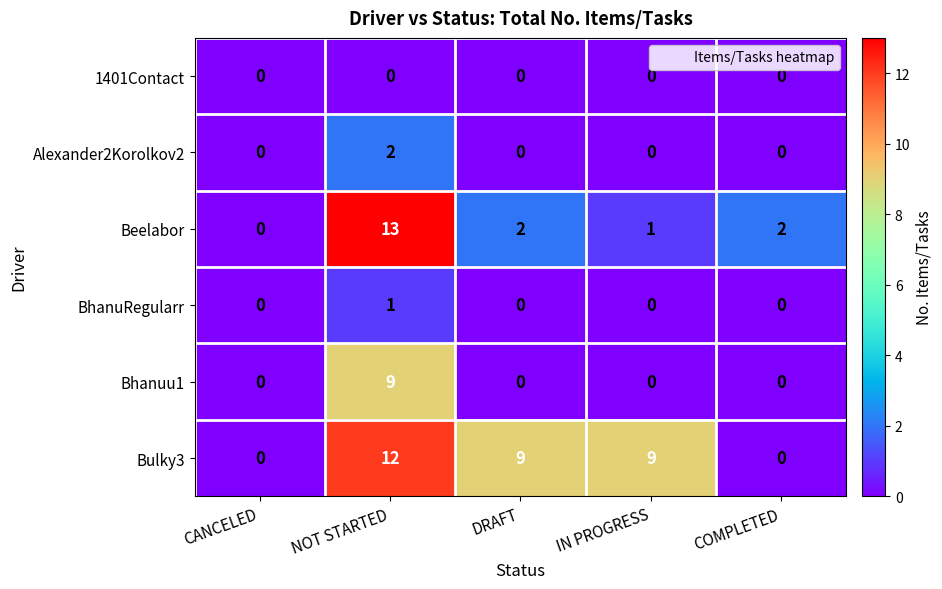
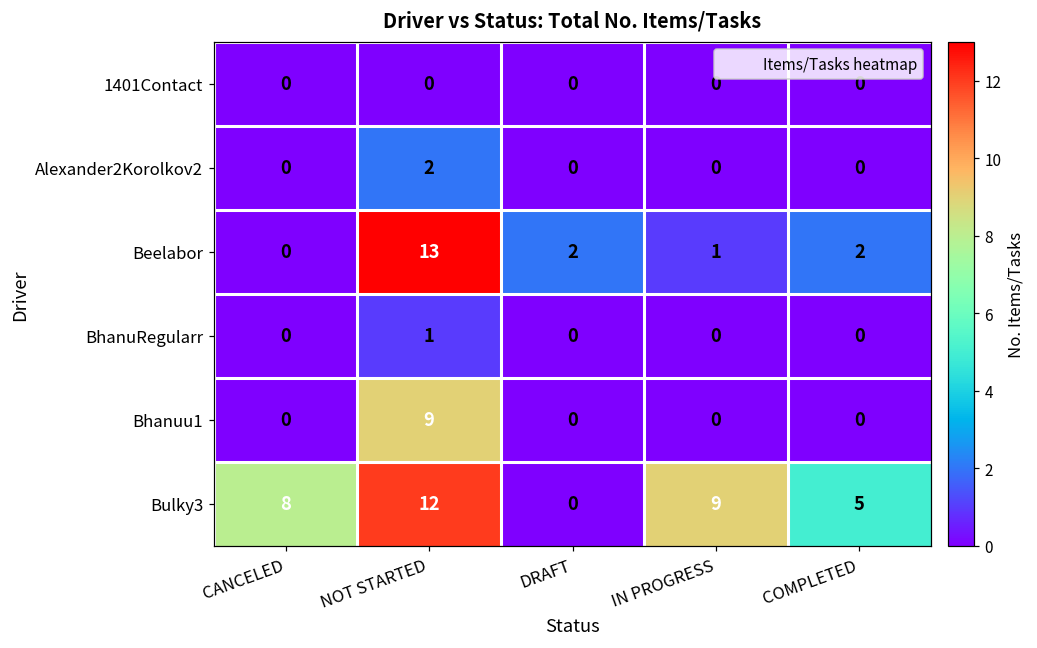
  {
    "1401Contact": {
      "CANCELED": 0,
      "NOT STARTED": 0,
      "DRAFT": 0
    },
    "Alexander2Korolkov2": {
      "CANCELED": 0,
      "NOT STARTED": 2,
      "DRAFT": 0,
      "IN PROGRESS": 0,
      "COMPLETED": 0
    },
    "Beelabor": {
      "CANCELED": 0,
      "NOT STARTED": 13,
      "DRAFT": 2,
      "IN PROGRESS": 1,
      "COMPLETED": 2
    },
    "BhanuRegularr": {
      "CANCELED": 0,
      "NOT STARTED": 1,
      "DRAFT": 0,
      "IN PROGRESS": 0,
      "COMPLETED": 0
    },
    "Bhanuu1": {
      "CANCELED": 0,
      "NOT STARTED": 9,
      "DRAFT": 0,
      "IN PROGRESS": 0,
      "COMPLETED": 0
    },
    "Bulky3": {
-     "CANCELED": 0,
+     "CANCELED": 8,
      "NOT STARTED": 12,
-     "DRAFT": 9,
+     "DRAFT": 0,
      "IN PROGRESS": 9,
-     "COMPLETED": 0
+     "COMPLETED": 5
    }
  }
